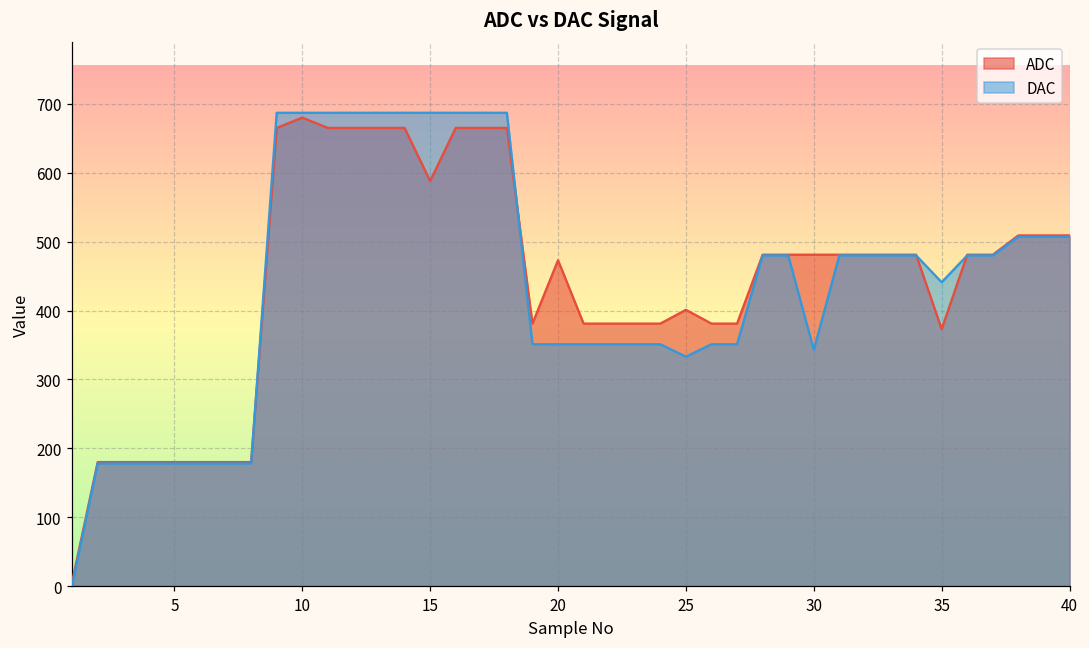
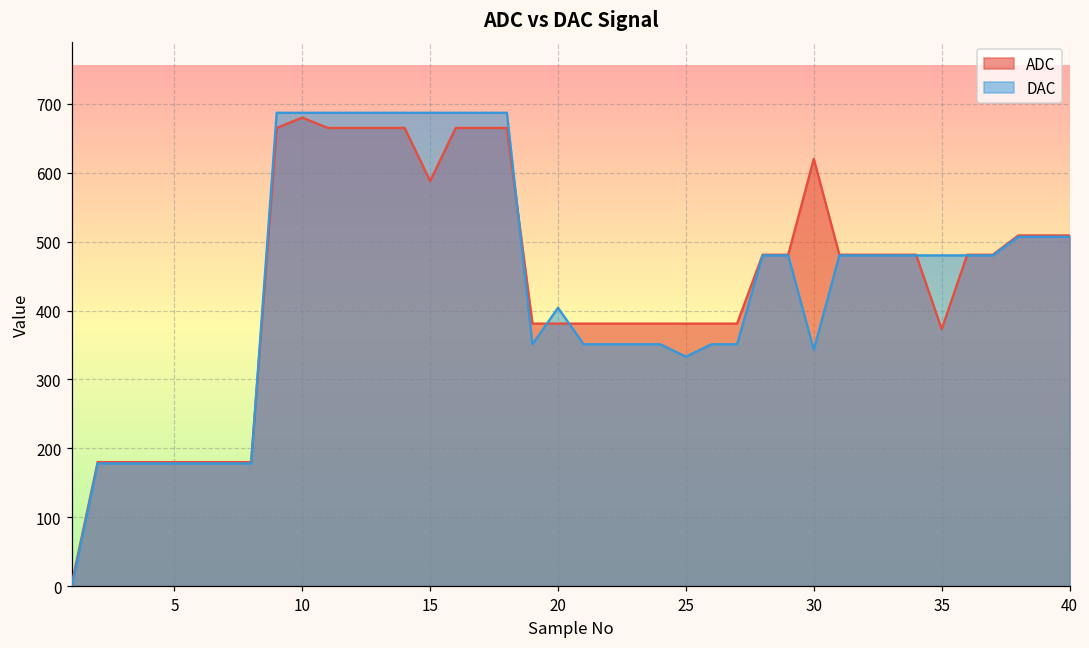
  {
    "ADC": {
      "10": 680,
      "15": 590,
-     "20": 470,
-     "25": 400,
-     "30": 480,
+     "20": 380,
+     "25": 380,
+     "30": 620,
      "35": 370
    },
    "DAC": {
      "10": 690,
      "15": 690,
-     "20": 350,
+     "20": 400,
      "25": 330,
      "30": 340,
-     "35": 440
+     "35": 480
    }
  }
